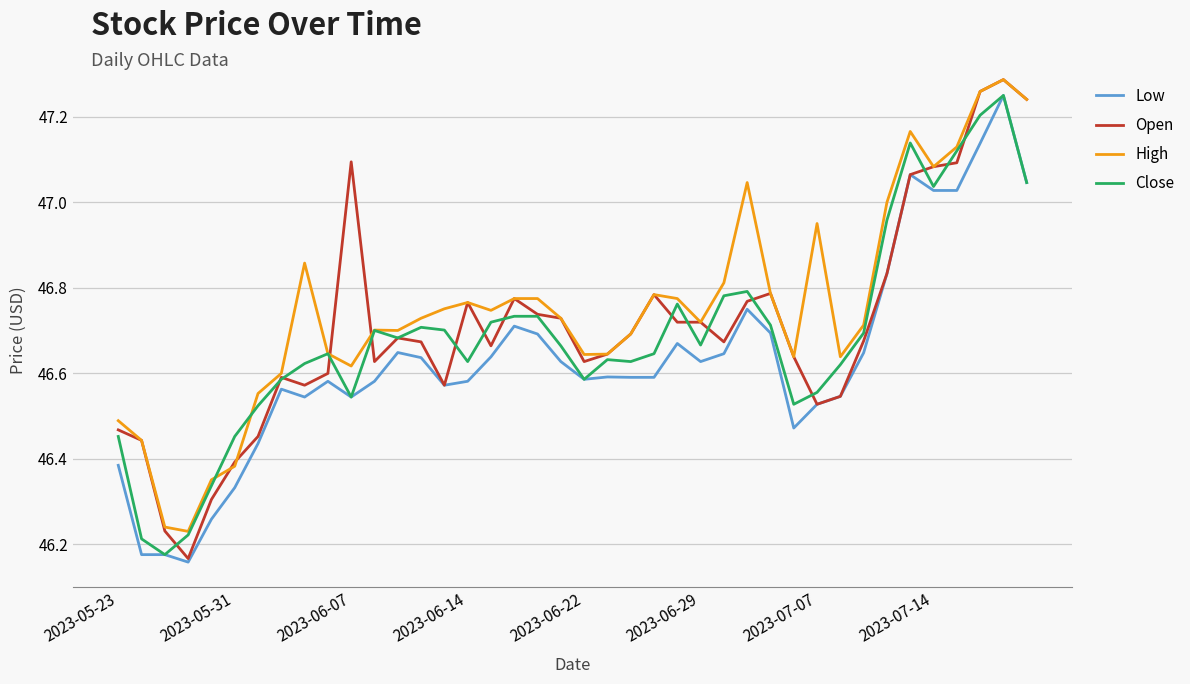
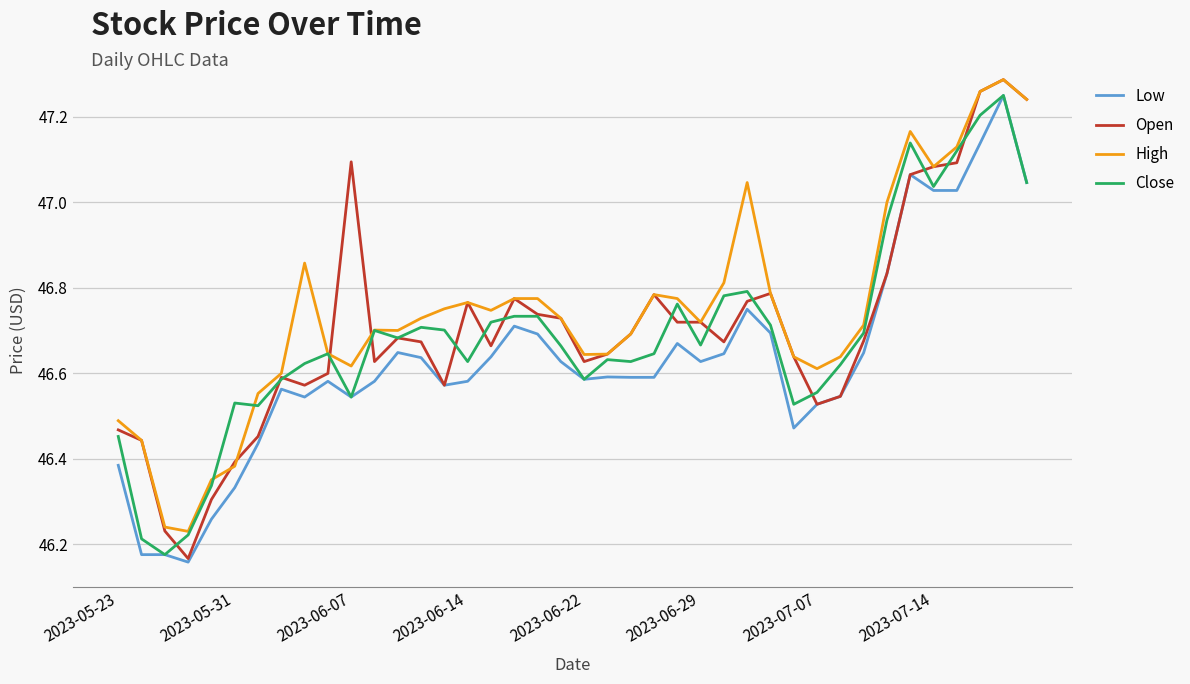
  {
    "Low": {
      "2023-05-23": 46.38,
      "2023-05-31": 46.33,
      "2023-06-14": 46.58,
      "2023-06-29": 46.63,
      "2023-07-14": 47.03
    },
    "Open": {
      "2023-05-23": 46.47,
      "2023-05-31": 46.39,
      "2023-06-07": 47.09,
      "2023-06-22": 46.63
    },
    "High": {
      "2023-05-23": 46.49,
      "2023-05-31": 46.38,
      "2023-06-07": 46.62,
      "2023-06-22": 46.64,
-     "2023-07-07": 46.95
+     "2023-07-07": 46.61
    },
    "Close": {
      "2023-05-23": 46.45,
-     "2023-05-31": 46.45,
+     "2023-05-31": 46.53,
      "2023-06-14": 46.63,
      "2023-06-29": 46.67,
      "2023-07-07": 46.56,
      "2023-07-14": 47.04
    }
  }
